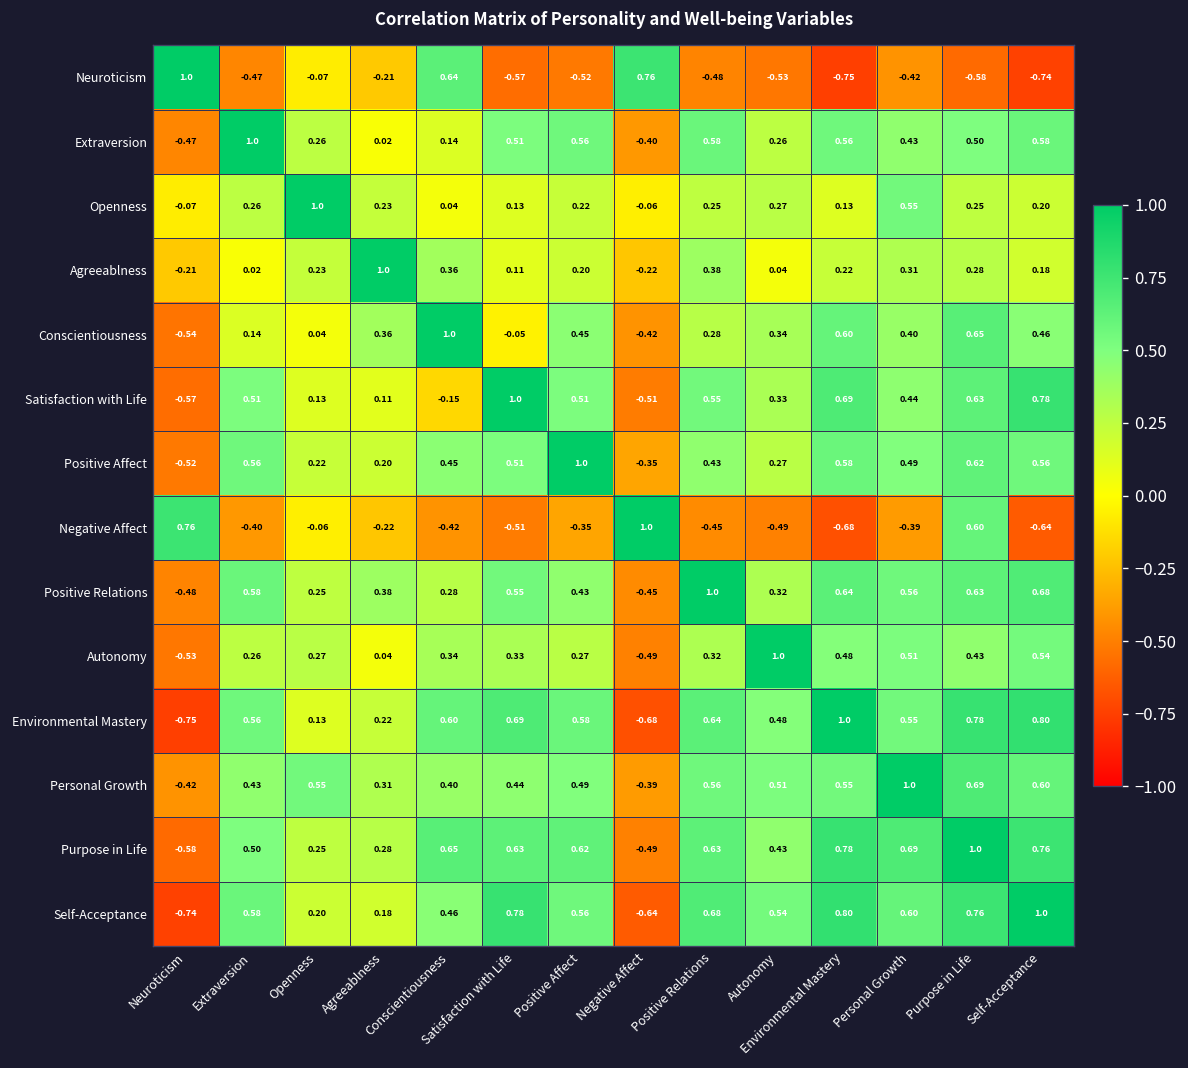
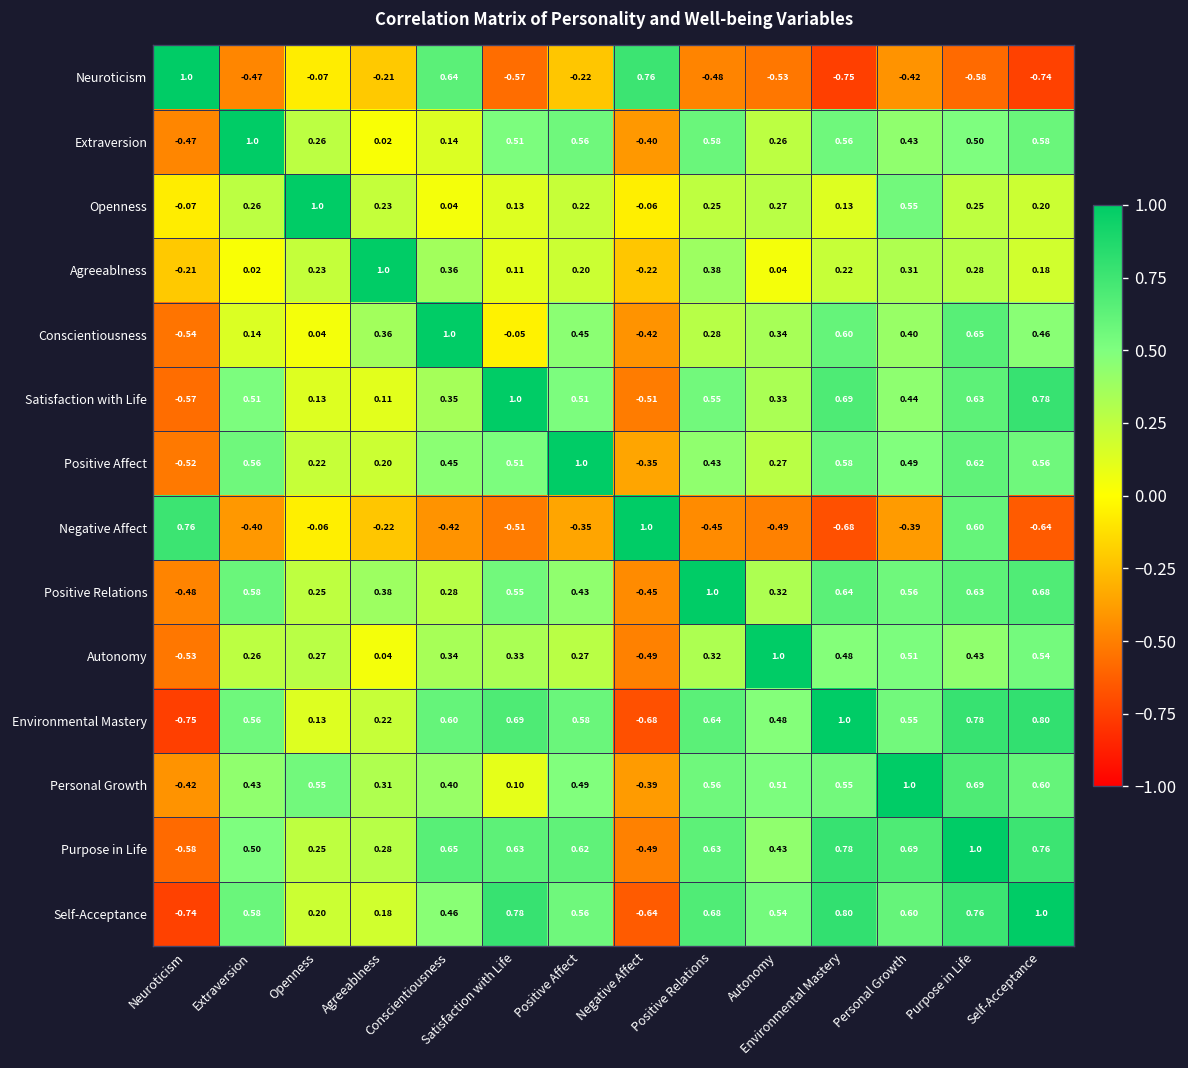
  {
    "Neuroticism": {
      "Neuroticism": 1.0,
      "Extraversion": -0.47,
      "Openness": -0.07,
      "Agreeablness": -0.21,
      "Conscientiousness": 0.64,
      "Satisfaction with Life": -0.57,
-     "Positive Affect": -0.52,
+     "Positive Affect": -0.22,
      "Negative Affect": 0.76,
      "Positive Relations": -0.48,
      "Autonomy": -0.53,
      "Environmental Mastery": -0.75,
      "Personal Growth": -0.42,
      "Purpose in Life": -0.58,
      "Self-Acceptance": -0.74
    },
    "Extraversion": {
      "Neuroticism": -0.47,
      "Extraversion": 1.0,
      "Openness": 0.26,
      "Agreeablness": 0.02,
      "Conscientiousness": 0.14,
      "Satisfaction with Life": 0.51,
      "Positive Affect": 0.56,
      "Negative Affect": -0.40,
      "Positive Relations": 0.58,
      "Autonomy": 0.26,
      "Environmental Mastery": 0.56,
      "Personal Growth": 0.43,
      "Purpose in Life": 0.50,
      "Self-Acceptance": 0.58
    },
    "Openness": {
      "Neuroticism": -0.07,
      "Extraversion": 0.26,
      "Openness": 1.0,
      "Agreeablness": 0.23,
      "Conscientiousness": 0.04,
      "Satisfaction with Life": 0.13,
      "Positive Affect": 0.22,
      "Negative Affect": -0.06,
      "Positive Relations": 0.25,
      "Autonomy": 0.27,
      "Environmental Mastery": 0.13,
      "Personal Growth": 0.55,
      "Purpose in Life": 0.25,
      "Self-Acceptance": 0.20
    },
    "Agreeablness": {
      "Neuroticism": -0.21,
      "Extraversion": 0.02,
      "Openness": 0.23,
      "Agreeablness": 1.0,
      "Conscientiousness": 0.36,
      "Satisfaction with Life": 0.11,
      "Positive Affect": 0.20,
      "Negative Affect": -0.22,
      "Positive Relations": 0.38,
      "Autonomy": 0.04,
      "Environmental Mastery": 0.22,
      "Personal Growth": 0.31,
      "Purpose in Life": 0.28,
      "Self-Acceptance": 0.18
    },
    "Conscientiousness": {
      "Neuroticism": -0.54,
      "Extraversion": 0.14,
      "Openness": 0.04,
      "Agreeablness": 0.36,
      "Conscientiousness": 1.0,
      "Satisfaction with Life": -0.05,
      "Positive Affect": 0.45,
      "Negative Affect": -0.42,
      "Positive Relations": 0.28,
      "Autonomy": 0.34,
      "Environmental Mastery": 0.60,
      "Personal Growth": 0.40,
      "Purpose in Life": 0.65,
      "Self-Acceptance": 0.46
    },
    "Satisfaction with Life": {
      "Neuroticism": -0.57,
      "Extraversion": 0.51,
      "Openness": 0.13,
      "Agreeablness": 0.11,
-     "Conscientiousness": -0.15,
+     "Conscientiousness": 0.35,
      "Satisfaction with Life": 1.0,
      "Positive Affect": 0.51,
      "Negative Affect": -0.51,
      "Positive Relations": 0.55,
      "Autonomy": 0.33,
      "Environmental Mastery": 0.69,
      "Personal Growth": 0.44,
      "Purpose in Life": 0.63,
      "Self-Acceptance": 0.78
    },
    "Positive Affect": {
      "Neuroticism": -0.52,
      "Extraversion": 0.56,
      "Openness": 0.22,
      "Agreeablness": 0.20,
      "Conscientiousness": 0.45,
      "Satisfaction with Life": 0.51,
      "Positive Affect": 1.0,
      "Negative Affect": -0.35,
      "Positive Relations": 0.43,
      "Autonomy": 0.27,
      "Environmental Mastery": 0.58,
      "Personal Growth": 0.49,
      "Purpose in Life": 0.62,
      "Self-Acceptance": 0.56
    },
    "Negative Affect": {
      "Neuroticism": 0.76,
      "Extraversion": -0.40,
      "Openness": -0.06,
      "Agreeablness": -0.22,
      "Conscientiousness": -0.42,
      "Satisfaction with Life": -0.51,
      "Positive Affect": -0.35,
      "Negative Affect": 1.0,
      "Positive Relations": -0.45,
      "Autonomy": -0.49,
      "Environmental Mastery": -0.68,
      "Personal Growth": -0.39,
      "Purpose in Life": 0.60,
      "Self-Acceptance": -0.64
    },
    "Positive Relations": {
      "Neuroticism": -0.48,
      "Extraversion": 0.58,
      "Openness": 0.25,
      "Agreeablness": 0.38,
      "Conscientiousness": 0.28,
      "Satisfaction with Life": 0.55,
      "Positive Affect": 0.43,
      "Negative Affect": -0.45,
      "Positive Relations": 1.0,
      "Autonomy": 0.32,
      "Environmental Mastery": 0.64,
      "Personal Growth": 0.56,
      "Purpose in Life": 0.63,
      "Self-Acceptance": 0.68
    },
    "Autonomy": {
      "Neuroticism": -0.53,
      "Extraversion": 0.26,
      "Openness": 0.27,
      "Agreeablness": 0.04,
      "Conscientiousness": 0.34,
      "Satisfaction with Life": 0.33,
      "Positive Affect": 0.27,
      "Negative Affect": -0.49,
      "Positive Relations": 0.32,
      "Autonomy": 1.0,
      "Environmental Mastery": 0.48,
      "Personal Growth": 0.51,
      "Purpose in Life": 0.43,
      "Self-Acceptance": 0.54
    },
    "Environmental Mastery": {
      "Neuroticism": -0.75,
      "Extraversion": 0.56,
      "Openness": 0.13,
      "Agreeablness": 0.22,
      "Conscientiousness": 0.60,
      "Satisfaction with Life": 0.69,
      "Positive Affect": 0.58,
      "Negative Affect": -0.68,
      "Positive Relations": 0.64,
      "Autonomy": 0.48,
      "Environmental Mastery": 1.0,
      "Personal Growth": 0.55,
      "Purpose in Life": 0.78,
      "Self-Acceptance": 0.80
    },
    "Personal Growth": {
      "Neuroticism": -0.42,
      "Extraversion": 0.43,
      "Openness": 0.55,
      "Agreeablness": 0.31,
      "Conscientiousness": 0.40,
-     "Satisfaction with Life": 0.44,
+     "Satisfaction with Life": 0.10,
      "Positive Affect": 0.49,
      "Negative Affect": -0.39,
      "Positive Relations": 0.56,
      "Autonomy": 0.51,
      "Environmental Mastery": 0.55,
      "Personal Growth": 1.0,
      "Purpose in Life": 0.69,
      "Self-Acceptance": 0.60
    },
    "Purpose in Life": {
      "Neuroticism": -0.58,
      "Extraversion": 0.50,
      "Openness": 0.25,
      "Agreeablness": 0.28,
      "Conscientiousness": 0.65,
      "Satisfaction with Life": 0.63,
      "Positive Affect": 0.62,
      "Negative Affect": -0.49,
      "Positive Relations": 0.63,
      "Autonomy": 0.43,
      "Environmental Mastery": 0.78,
      "Personal Growth": 0.69,
      "Purpose in Life": 1.0,
      "Self-Acceptance": 0.76
    },
    "Self-Acceptance": {
      "Neuroticism": -0.74,
      "Extraversion": 0.58,
      "Openness": 0.20,
      "Agreeablness": 0.18,
      "Conscientiousness": 0.46,
      "Satisfaction with Life": 0.78,
      "Positive Affect": 0.56,
      "Negative Affect": -0.64,
      "Positive Relations": 0.68,
      "Autonomy": 0.54,
      "Environmental Mastery": 0.80,
      "Personal Growth": 0.60,
      "Purpose in Life": 0.76,
      "Self-Acceptance": 1.0
    }
  }
